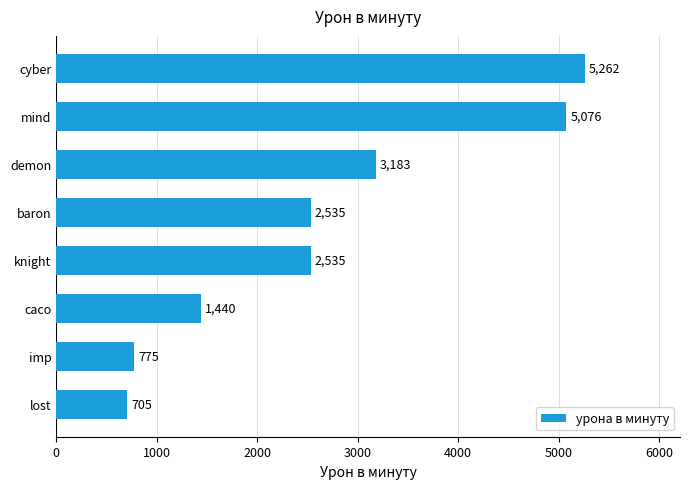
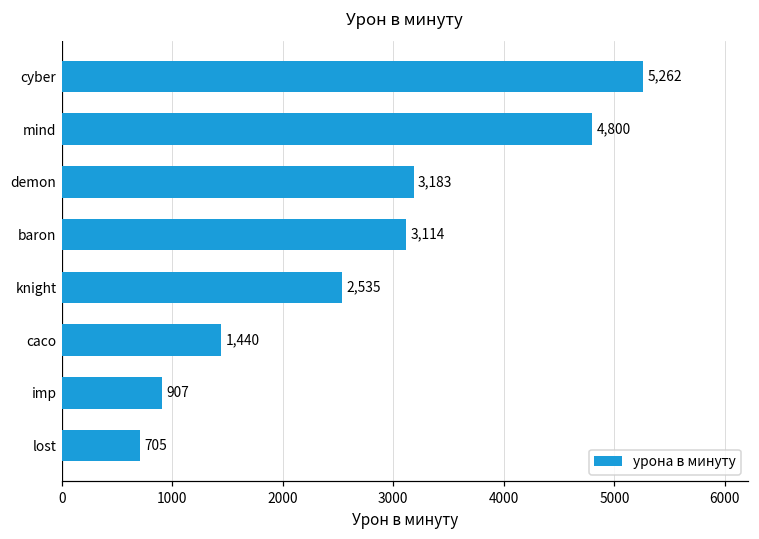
  {
    "cyber": "5,262",
-   "mind": "5,076",
+   "mind": "4,800",
    "demon": "3,183",
-   "baron": "2,535",
+   "baron": "3,114",
    "knight": "2,535",
    "caco": "1,440",
-   "imp": "775",
+   "imp": "907",
    "lost": "705"
  }
